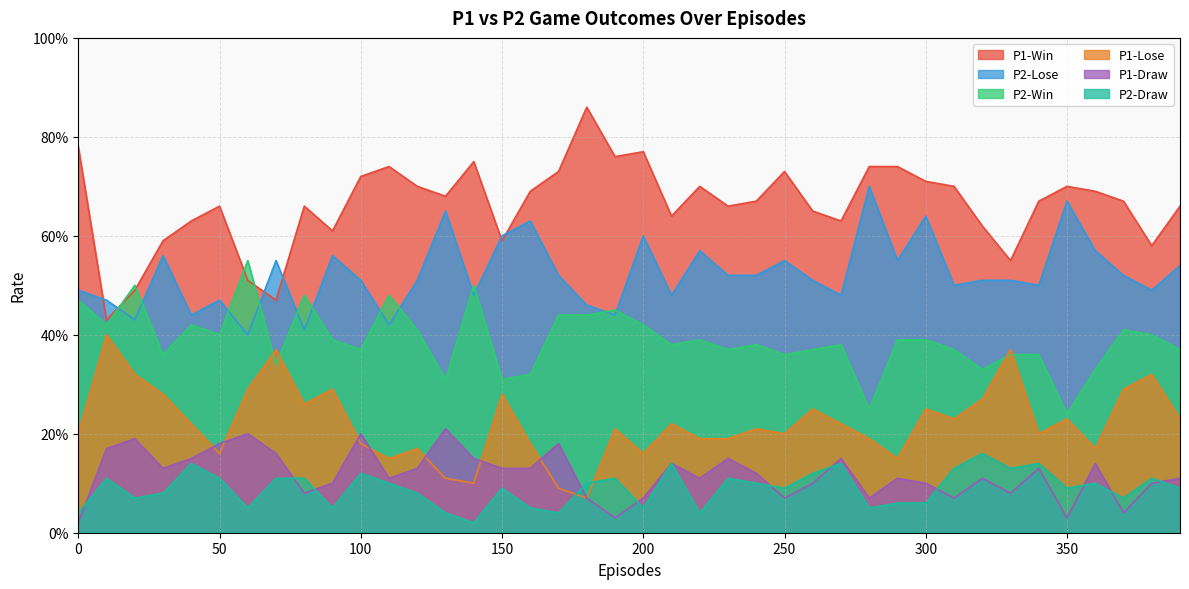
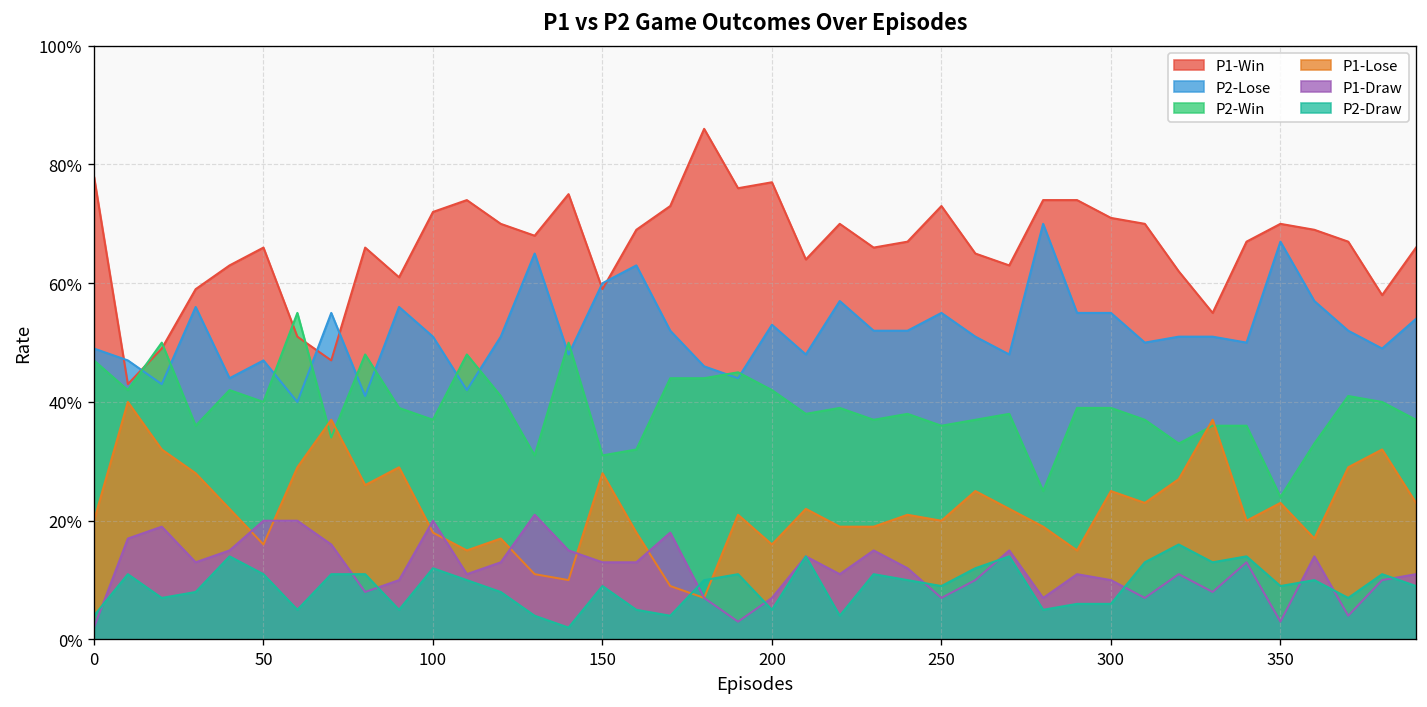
  {
    "P2-Lose": {
      "0": "49%",
      "50": "47%",
      "100": "51%",
      "150": "60%",
-     "200": "60%",
+     "200": "53%",
      "250": "55%",
-     "300": "64%",
+     "300": "55%",
      "350": "67%"
    },
    "P1-Draw": {
      "0": "2%",
-     "50": "18%",
+     "50": "20%",
      "100": "20%",
      "150": "13%",
      "200": "7%",
      "250": "7%",
      "300": "10%",
      "350": "3%"
    }
  }
